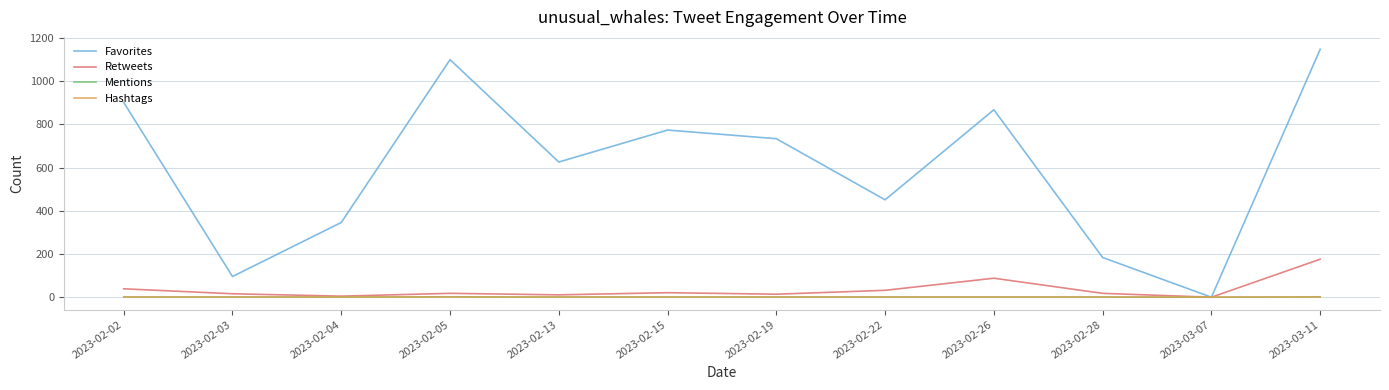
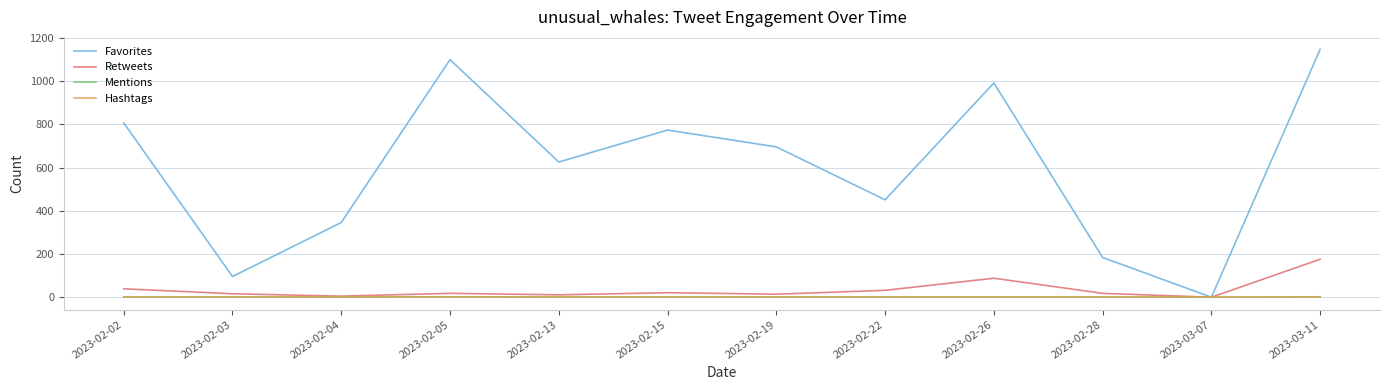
  {
    "Favorites": {
-     "2023-02-02": 900,
+     "2023-02-02": 810,
      "2023-02-03": 100,
      "2023-02-04": 350,
      "2023-02-05": 1100,
      "2023-02-13": 630,
      "2023-02-15": 770,
-     "2023-02-19": 730,
+     "2023-02-19": 700,
      "2023-02-22": 450,
-     "2023-02-26": 870,
+     "2023-02-26": 990,
      "2023-02-28": 180,
      "2023-03-11": 1150
    }
  }
